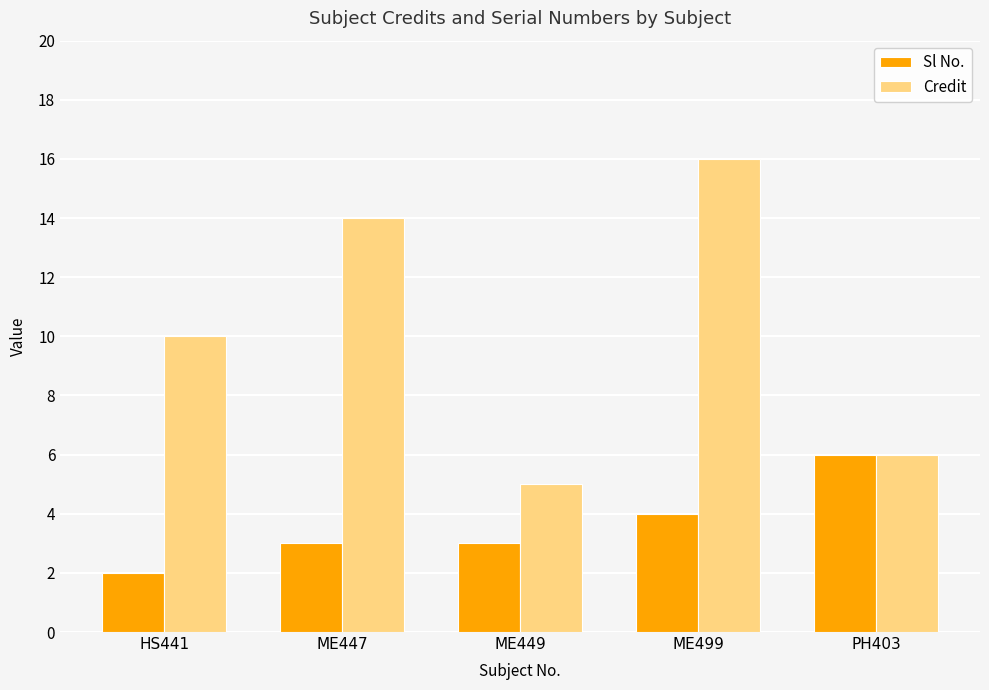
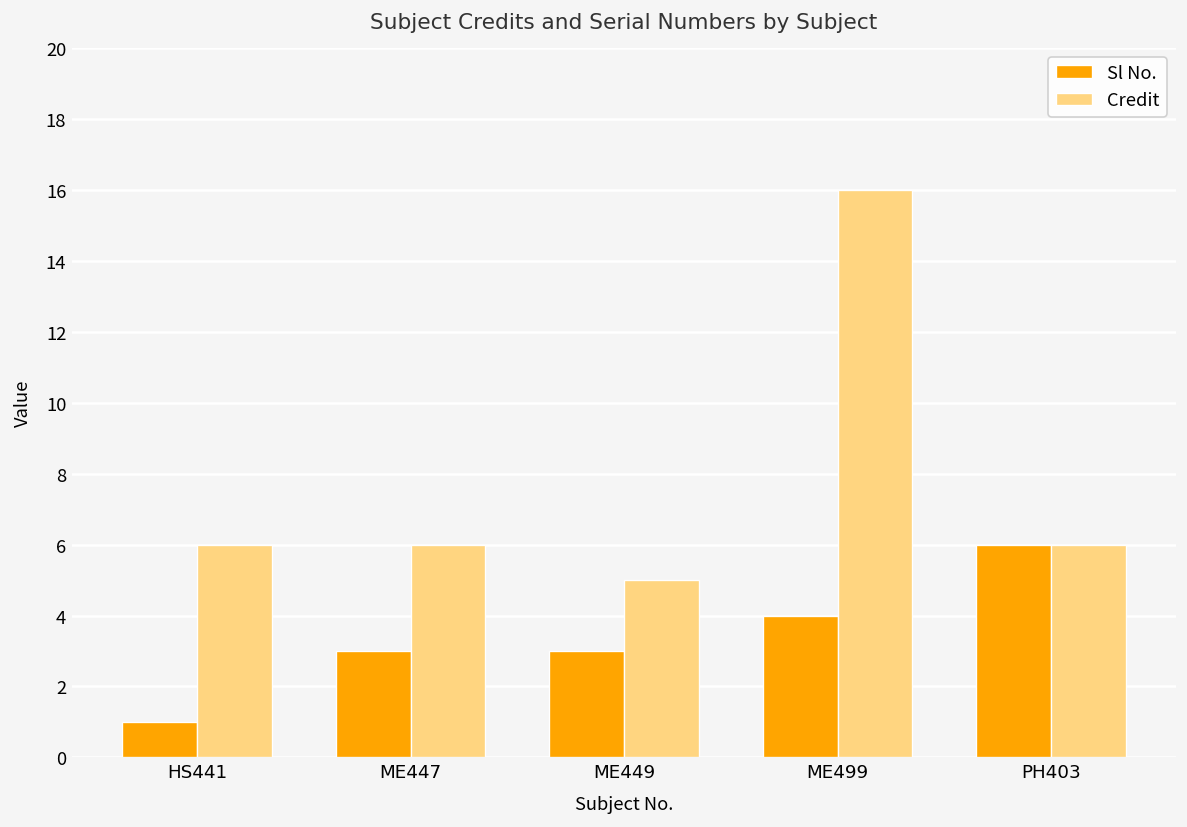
  {
    "Sl No.": {
-     "HS441": 2,
+     "HS441": 1,
      "ME447": 3,
      "ME449": 3,
      "ME499": 4,
      "PH403": 6
    },
    "Credit": {
-     "HS441": 10,
-     "ME447": 14,
+     "HS441": 6,
+     "ME447": 6,
      "ME449": 5,
      "ME499": 16,
      "PH403": 6
    }
  }
